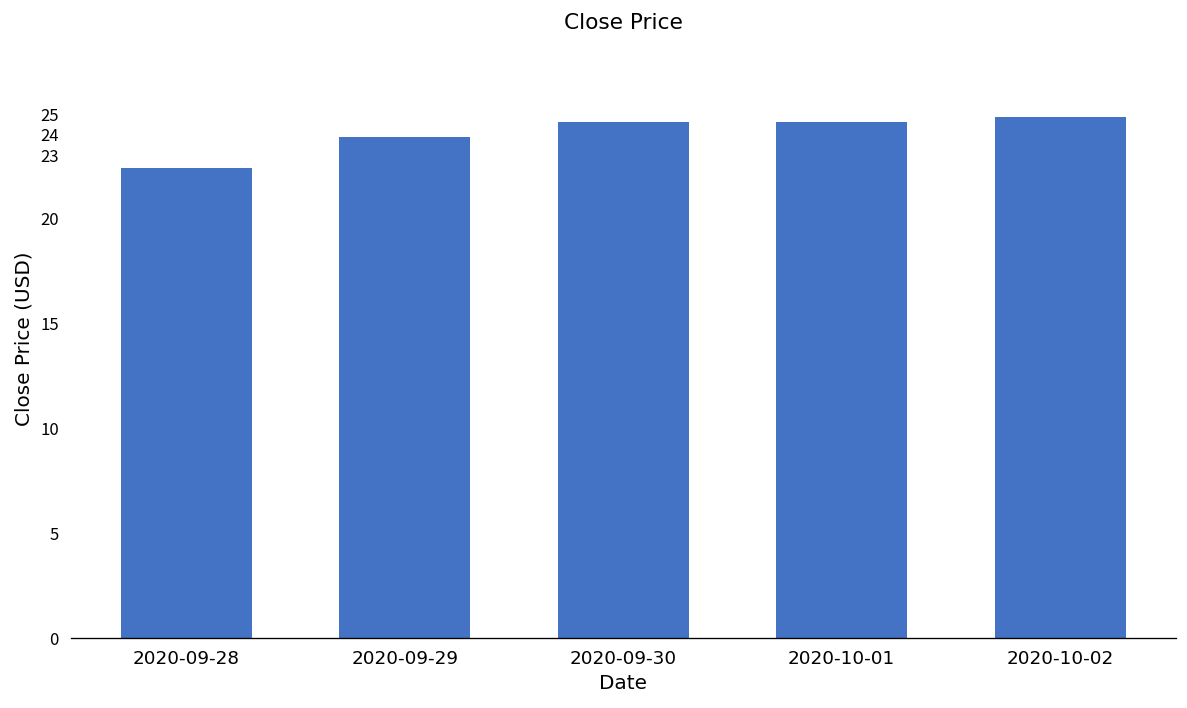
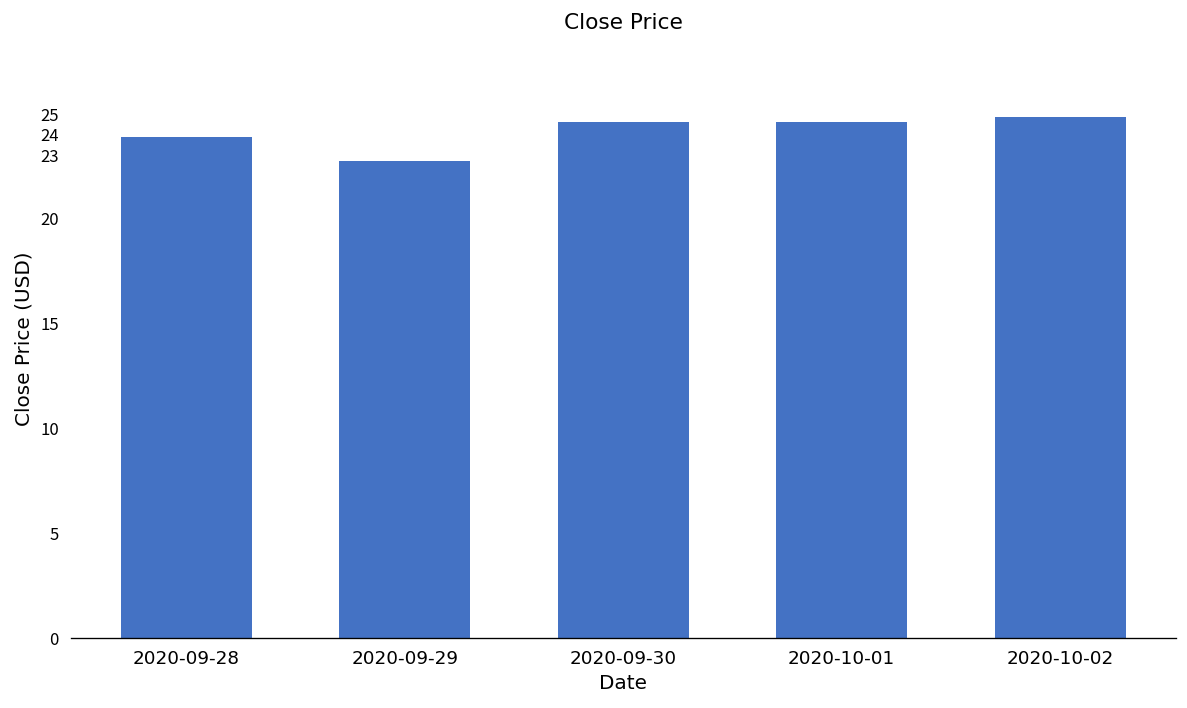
  {
-   "2020-09-28": 22.4,
-   "2020-09-29": 23.9,
+   "2020-09-28": 23.9,
+   "2020-09-29": 22.7,
    "2020-09-30": 24.6,
    "2020-10-01": 24.6,
    "2020-10-02": 24.9
  }
